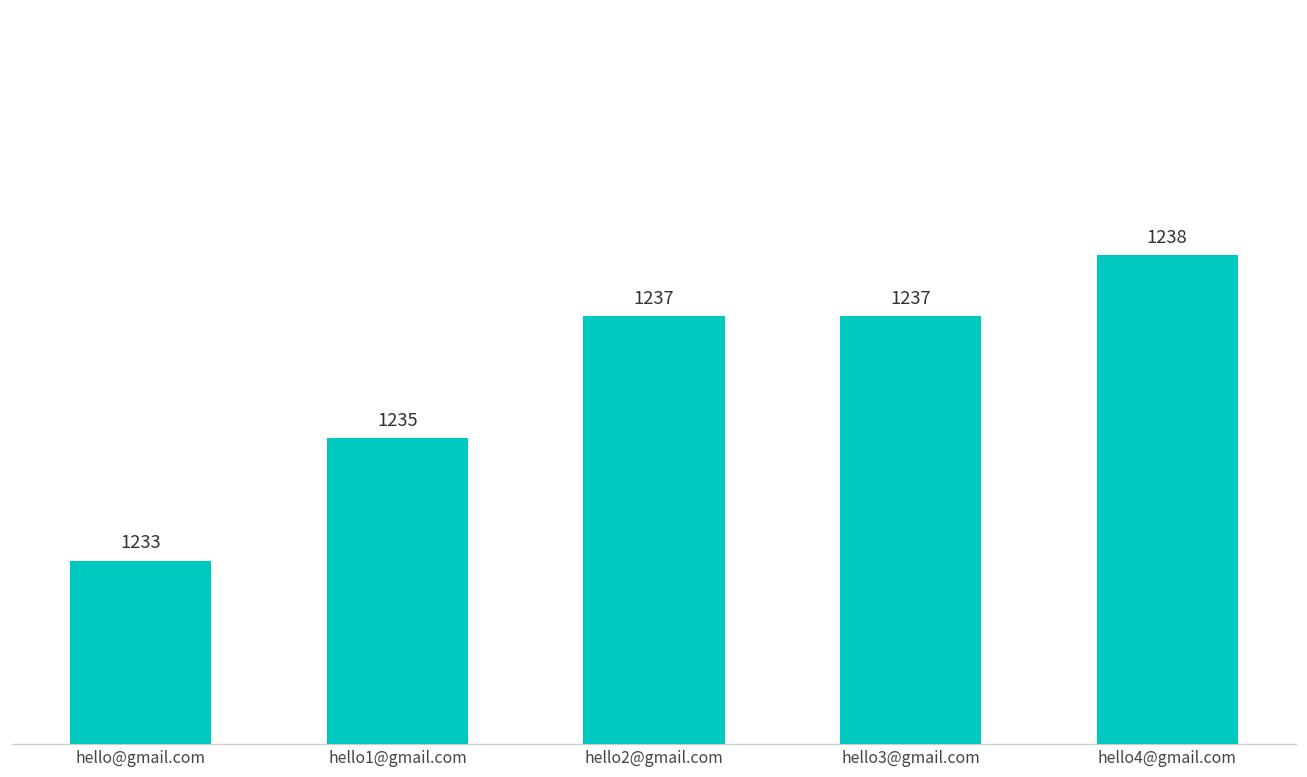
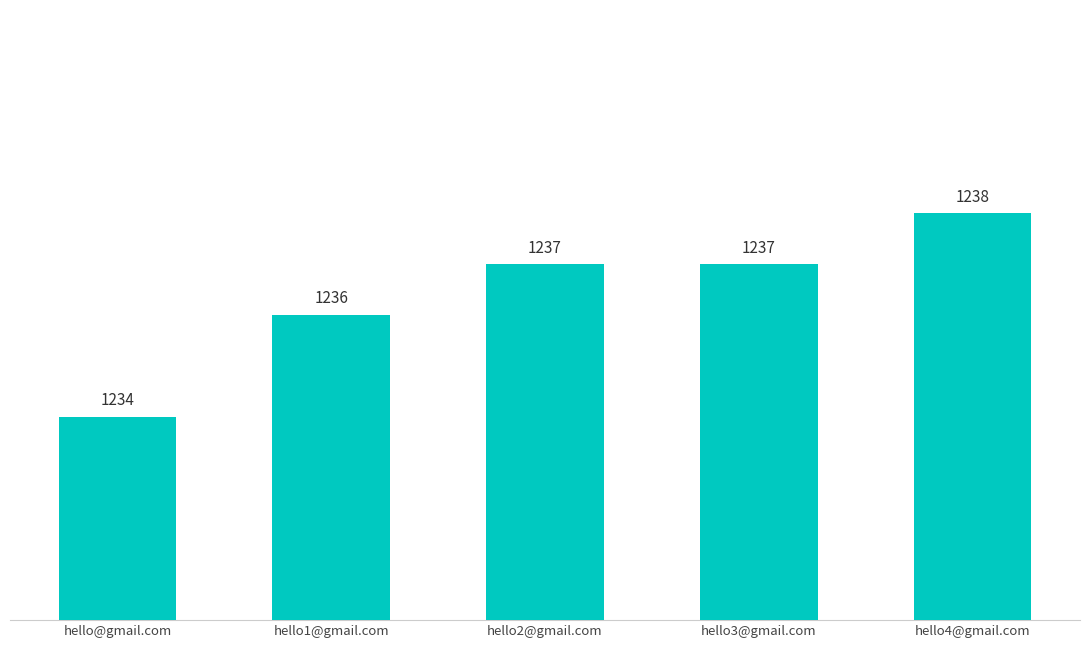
  {
-   "hello@gmail.com": 1233,
-   "hello1@gmail.com": 1235,
+   "hello@gmail.com": 1234,
+   "hello1@gmail.com": 1236,
    "hello2@gmail.com": 1237,
    "hello3@gmail.com": 1237,
    "hello4@gmail.com": 1238
  }
